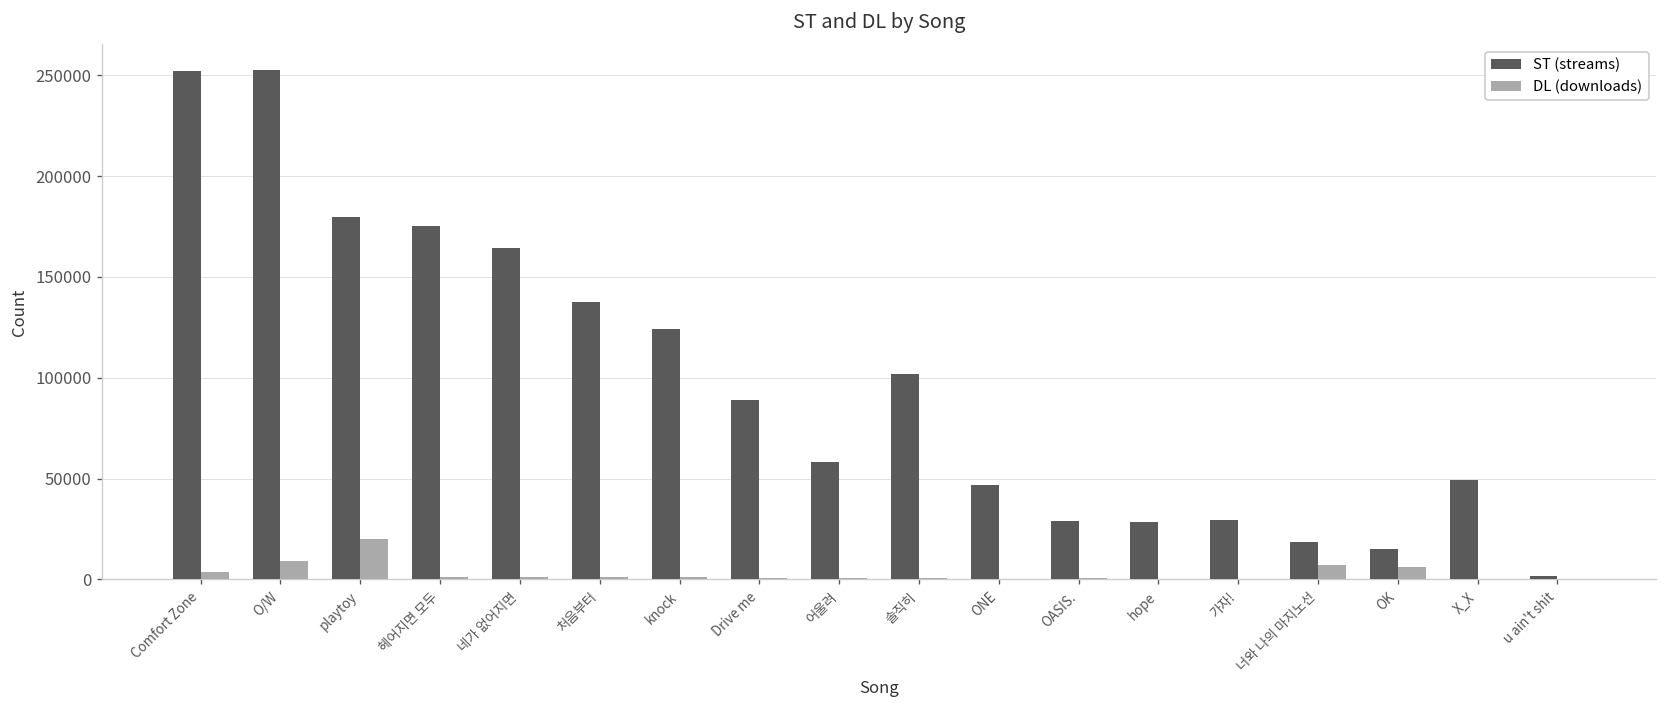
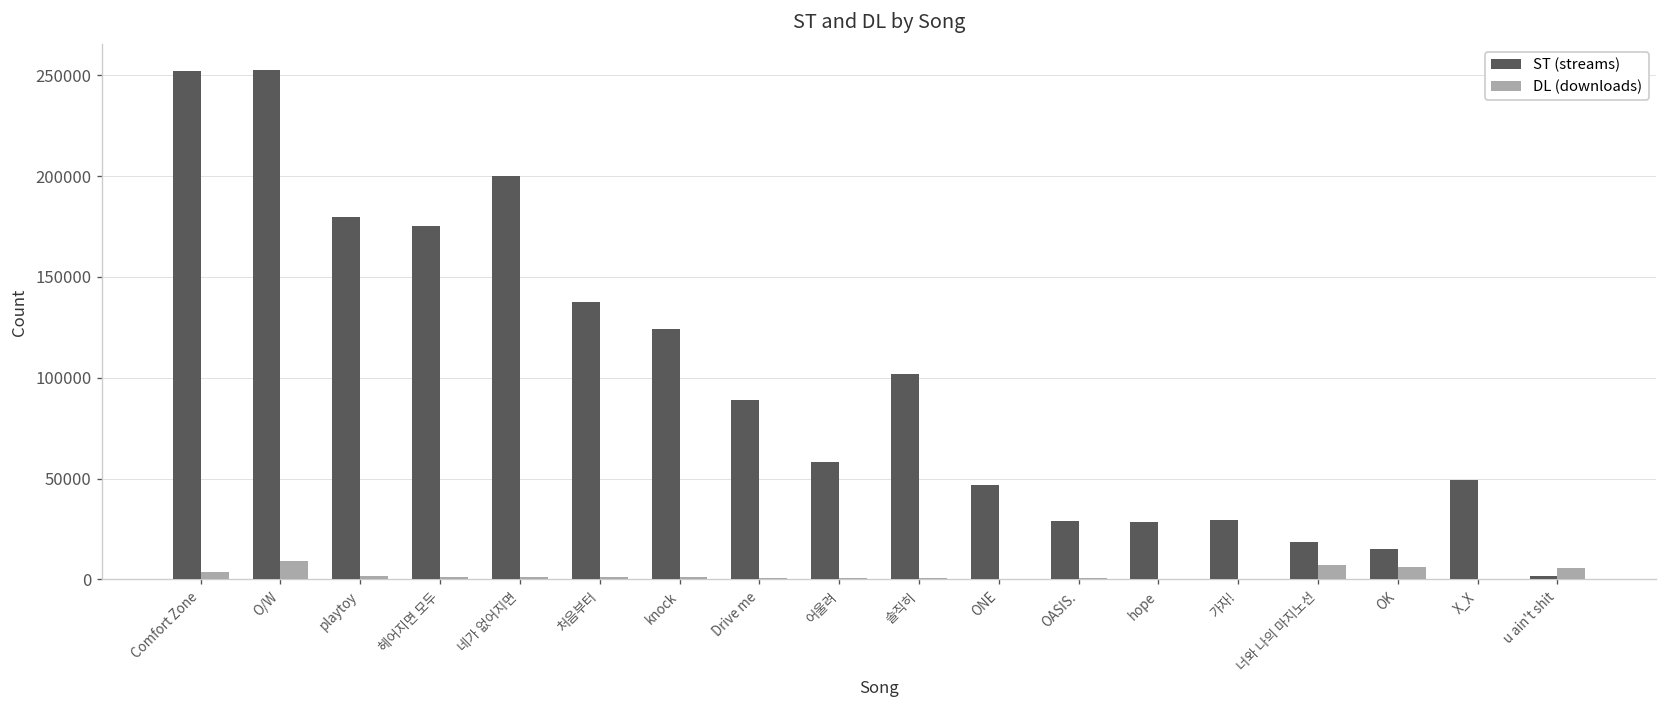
  {
    "ST (streams)": {
      "Comfort Zone": 252000,
      "O/W": 253000,
      "playtoy": 180000,
      "헤어지면 모두": 175000,
-     "네가 없어지면": 164000,
+     "네가 없어지면": 200000,
      "처음부터": 137000,
      "knock": 124000,
      "Drive me": 89000,
      "어울려": 58000,
      "솔직히": 102000,
      "ONE": 47000,
      "OASIS.": 29000,
      "hope": 29000,
      "가자!": 30000,
      "너와 나의 마지노선": 19000,
      "OK": 15000,
      "X_X": 49000,
      "u ain't shit": 2000
    },
    "DL (downloads)": {
      "Comfort Zone": 4000,
      "O/W": 9000,
-     "playtoy": 20000,
+     "playtoy": 2000,
      "너와 나의 마지노선": 7000,
      "OK": 6000,
-     "u ain't shit": 0
+     "u ain't shit": 6000
    }
  }
